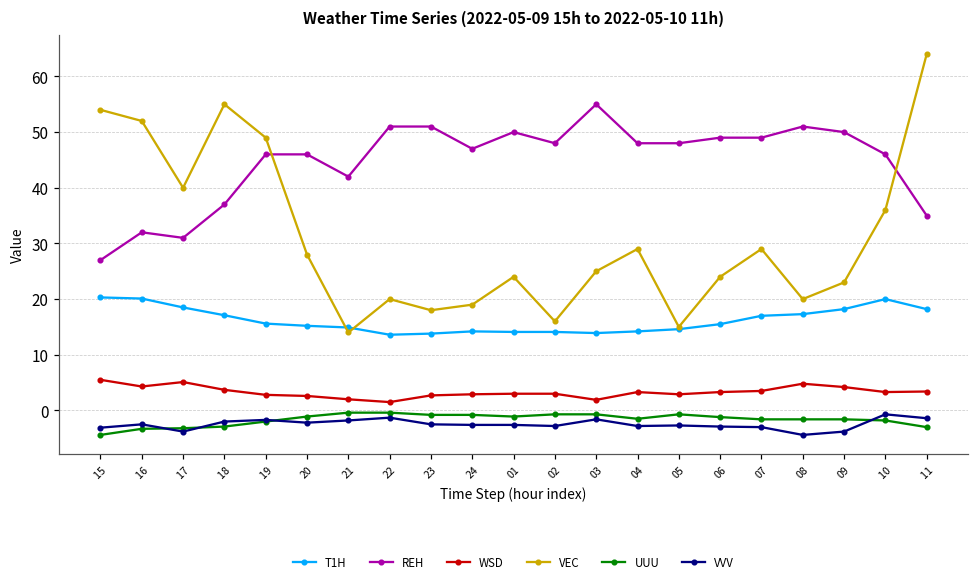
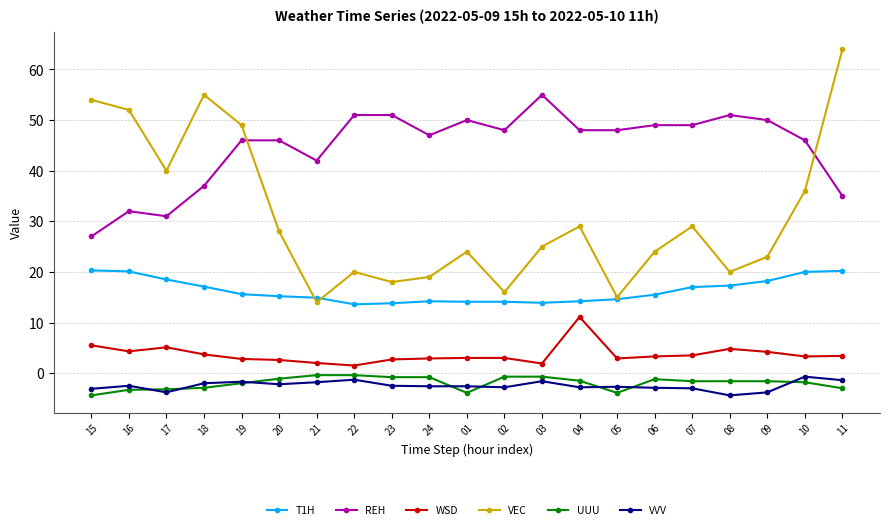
  {
    "T1H": {
      "15": 20,
      "16": 20,
      "17": 19,
      "18": 17,
      "19": 16,
      "20": 15,
      "21": 15,
      "22": 14,
      "23": 14,
      "24": 14,
      "01": 14,
      "02": 14,
      "03": 14,
      "04": 14,
      "06": 16,
      "07": 17,
      "08": 17,
      "09": 18,
      "10": 20,
-     "11": 18
+     "11": 20
    },
    "REH": {
      "15": 27,
      "16": 32,
      "17": 31,
      "18": 37,
      "19": 46,
      "20": 46,
      "21": 42,
      "22": 51,
      "23": 51,
      "24": 47,
      "01": 50,
      "02": 48,
      "03": 55,
      "04": 48,
      "05": 48,
      "06": 49,
      "07": 49,
      "08": 51,
      "09": 50,
      "10": 46,
      "11": 35
    },
    "WSD": {
      "15": 6,
      "16": 4,
      "17": 5,
      "18": 4,
      "19": 3,
      "20": 3,
      "21": 2,
      "22": 2,
      "23": 3,
      "24": 3,
      "01": 3,
      "02": 3,
      "03": 2,
-     "04": 3,
+     "04": 11,
      "05": 3,
      "06": 3,
      "07": 4,
      "08": 5,
      "09": 4,
      "10": 3,
      "11": 3
    },
    "VEC": {
      "15": 54,
      "16": 52,
      "17": 40,
      "18": 55,
      "19": 49,
      "20": 28,
      "21": 14,
      "22": 20,
      "23": 18,
      "24": 19,
      "01": 24,
      "02": 16,
      "03": 25,
      "04": 29,
      "06": 24,
      "07": 29,
      "08": 20,
      "09": 23,
      "10": 36,
      "11": 64
    },
    "UUU": {
      "15": -4,
      "16": -3,
      "17": -3,
      "18": -3,
      "20": -1,
      "21": 0,
      "22": 0,
      "23": -1,
      "24": -1,
-     "01": -1,
+     "01": -4,
      "02": -1,
      "03": -1,
      "04": -2,
-     "05": -1,
+     "05": -4,
      "06": -1,
      "07": -2,
      "08": -2,
      "09": -2,
      "10": -2,
      "11": -3
    },
    "VVV": {
      "15": -3,
      "16": -3,
      "17": -4,
      "18": -2,
      "20": -2,
      "21": -2,
      "22": -1,
      "23": -3,
      "24": -3,
      "01": -3,
      "02": -3,
      "03": -2,
      "04": -3,
      "05": -3,
      "06": -3,
      "07": -3,
      "08": -4,
      "09": -4,
      "10": -1,
      "11": -1
    }
  }
